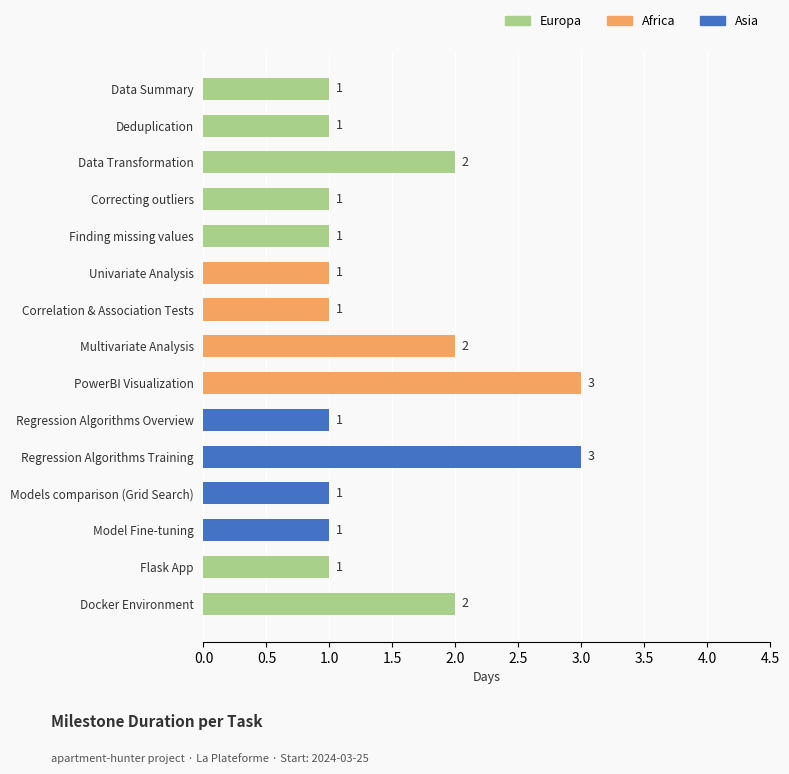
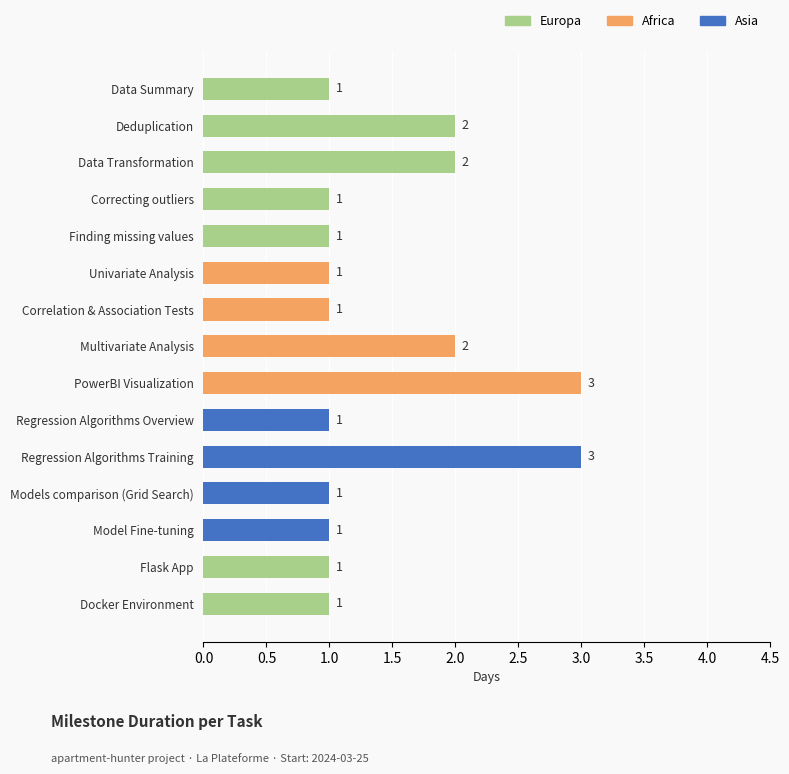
  {
    "Data Summary": 1,
-   "Deduplication": 1,
+   "Deduplication": 2,
    "Data Transformation": 2,
    "Correcting outliers": 1,
    "Finding missing values": 1,
    "Univariate Analysis": 1,
    "Correlation & Association Tests": 1,
    "Multivariate Analysis": 2,
    "PowerBI Visualization": 3,
    "Regression Algorithms Overview": 1,
    "Regression Algorithms Training": 3,
    "Models comparison (Grid Search)": 1,
    "Model Fine-tuning": 1,
    "Flask App": 1,
-   "Docker Environment": 2
+   "Docker Environment": 1
  }
